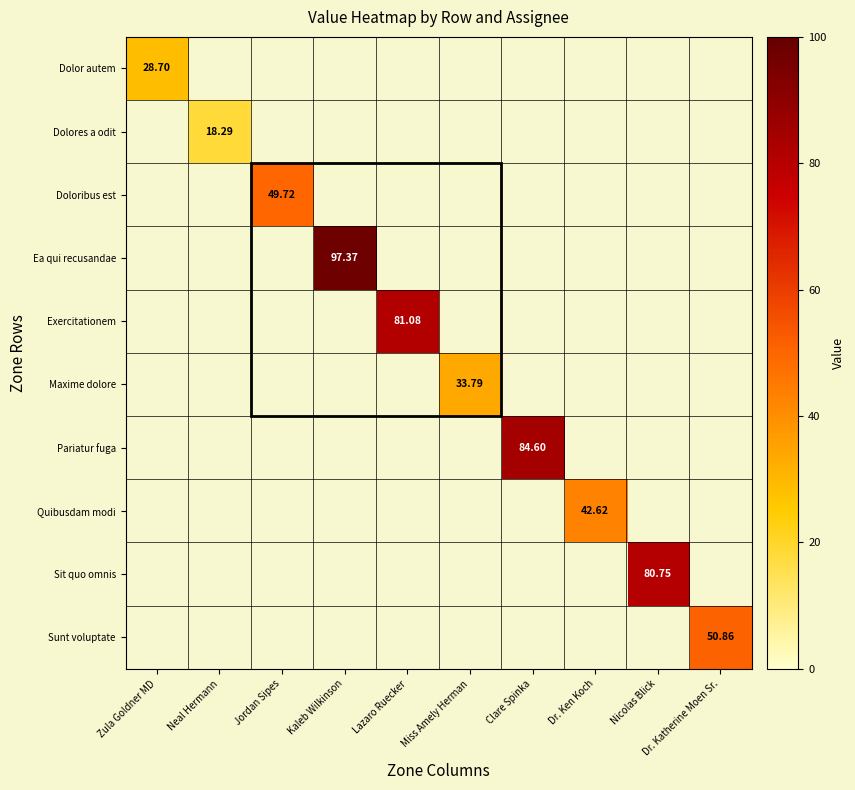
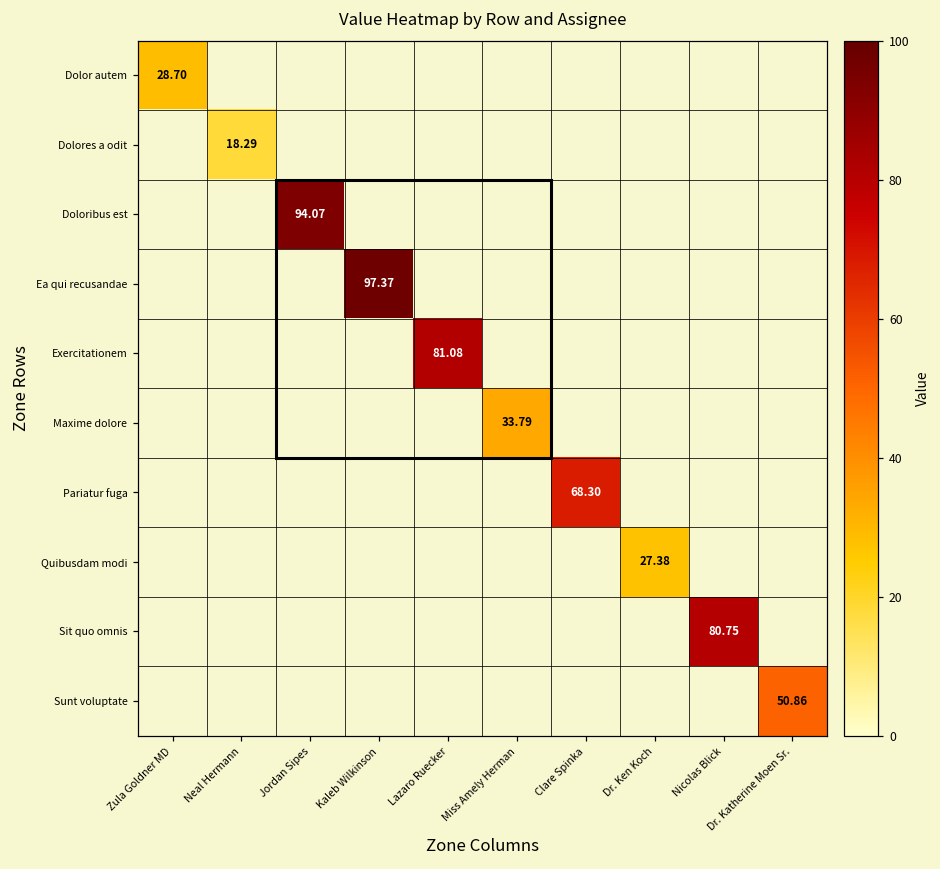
  {
    "Dolor autem": {
      "Zula Goldner MD": 28.70
    },
    "Dolores a odit": {
      "Neal Hermann": 18.29
    },
    "Doloribus est": {
-     "Jordan Sipes": 49.72
+     "Jordan Sipes": 94.07
    },
    "Ea qui recusandae": {
      "Kaleb Wilkinson": 97.37
    },
    "Exercitationem": {
      "Lazaro Ruecker": 81.08
    },
    "Maxime dolore": {
      "Miss Amely Herman": 33.79
    },
    "Pariatur fuga": {
-     "Clare Spinka": 84.60
+     "Clare Spinka": 68.30
    },
    "Quibusdam modi": {
-     "Dr. Ken Koch": 42.62
+     "Dr. Ken Koch": 27.38
    },
    "Sit quo omnis": {
      "Nicolas Blick": 80.75
    },
    "Sunt voluptate": {
      "Dr. Katherine Moen Sr.": 50.86
    }
  }
